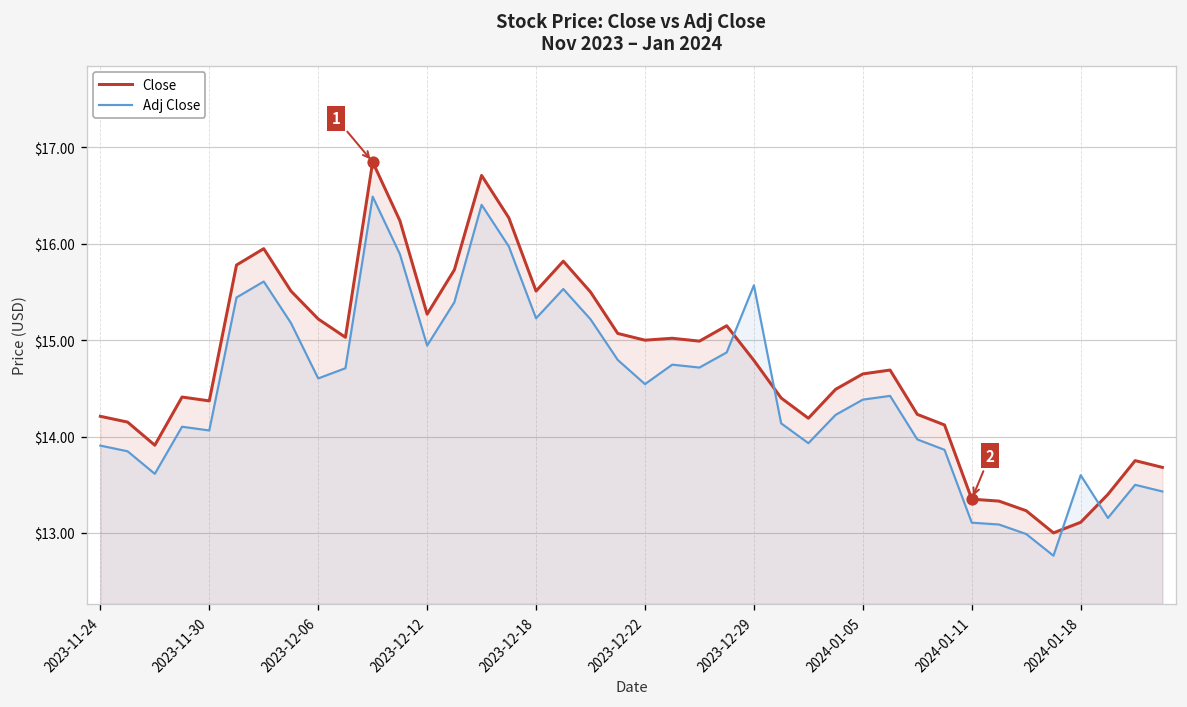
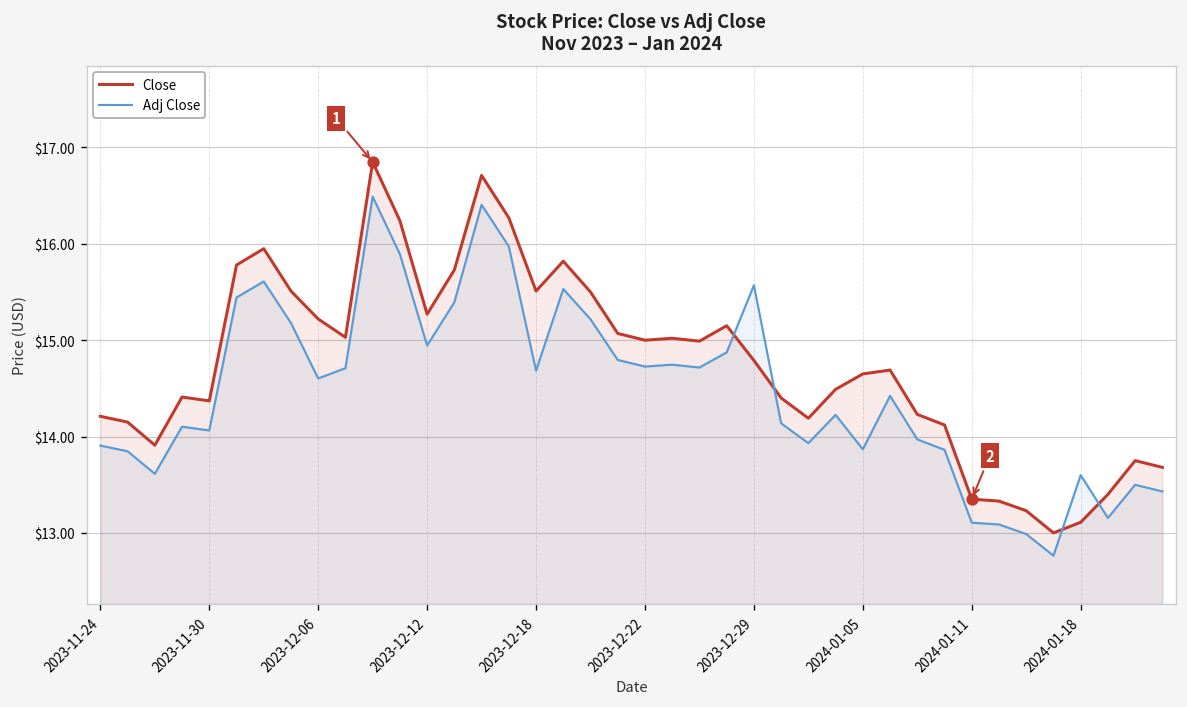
  {
    "Adj Close": {
      "2023-11-24": "$13.9",
      "2023-11-30": "$14.1",
      "2023-12-06": "$14.6",
      "2023-12-12": "$14.9",
-     "2023-12-18": "$15.2",
-     "2023-12-22": "$14.5",
+     "2023-12-18": "$14.7",
+     "2023-12-22": "$14.7",
      "2023-12-29": "$15.6",
-     "2024-01-05": "$14.4",
+     "2024-01-05": "$13.9",
      "2024-01-11": "$13.1",
      "2024-01-18": "$13.6"
    }
  }
